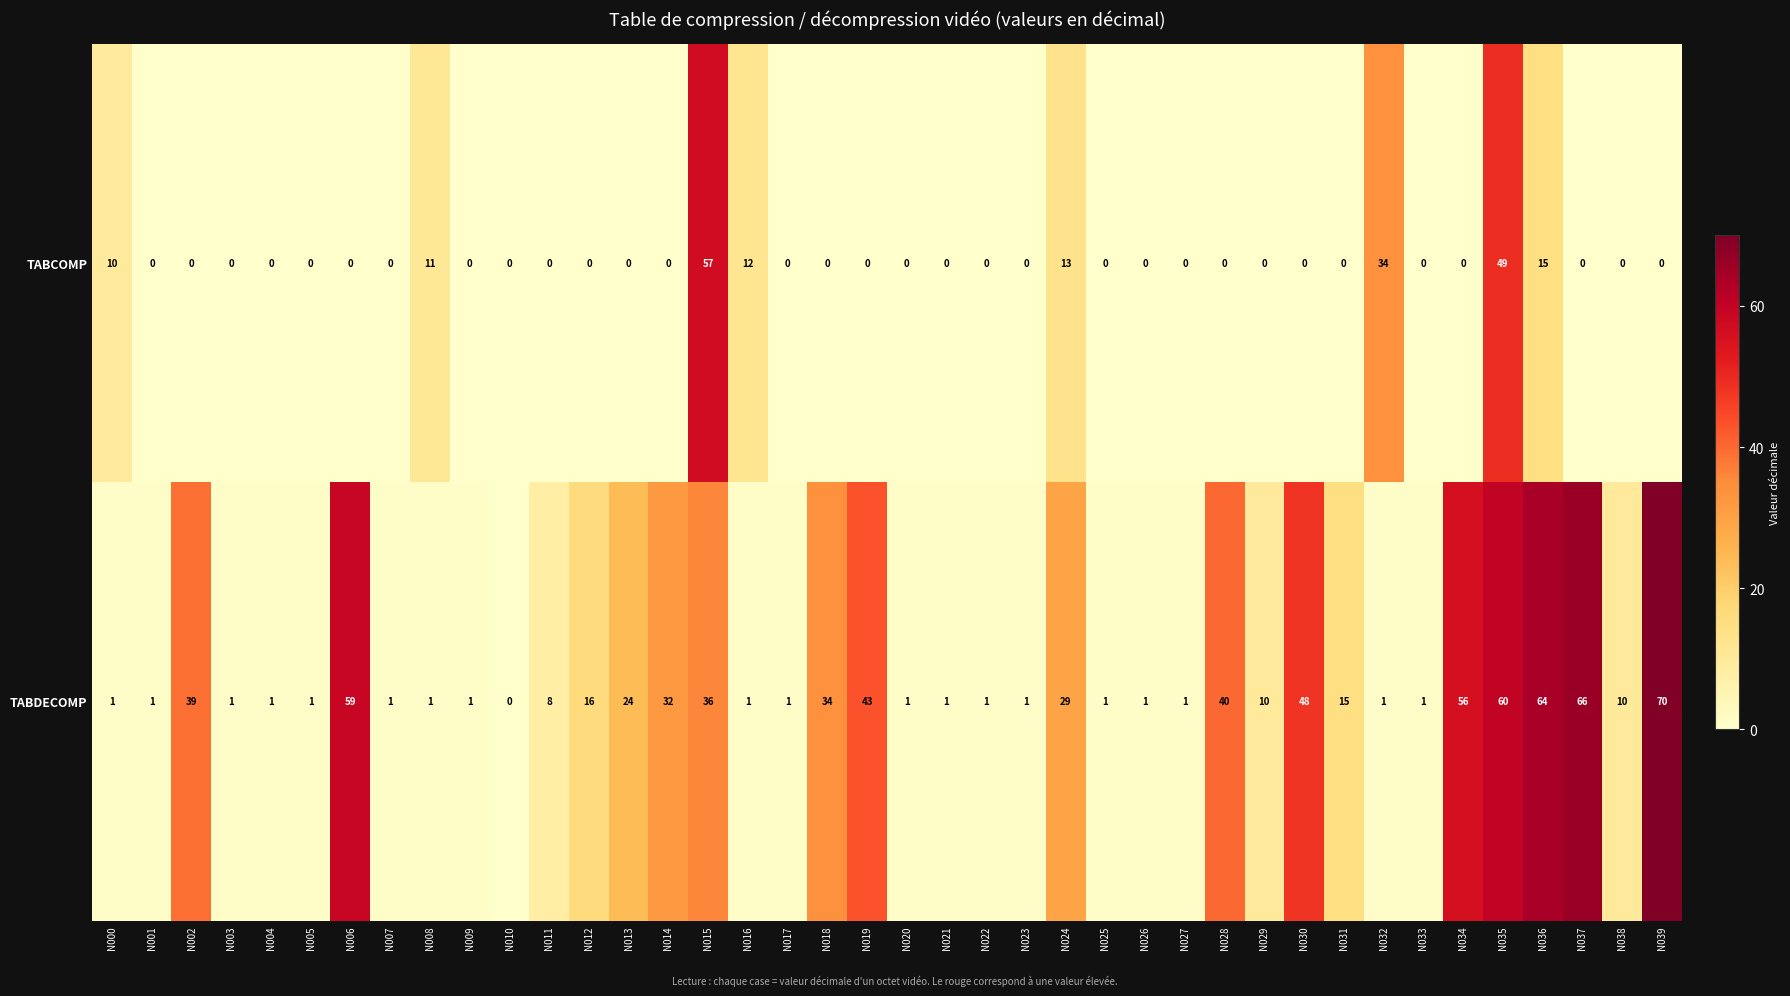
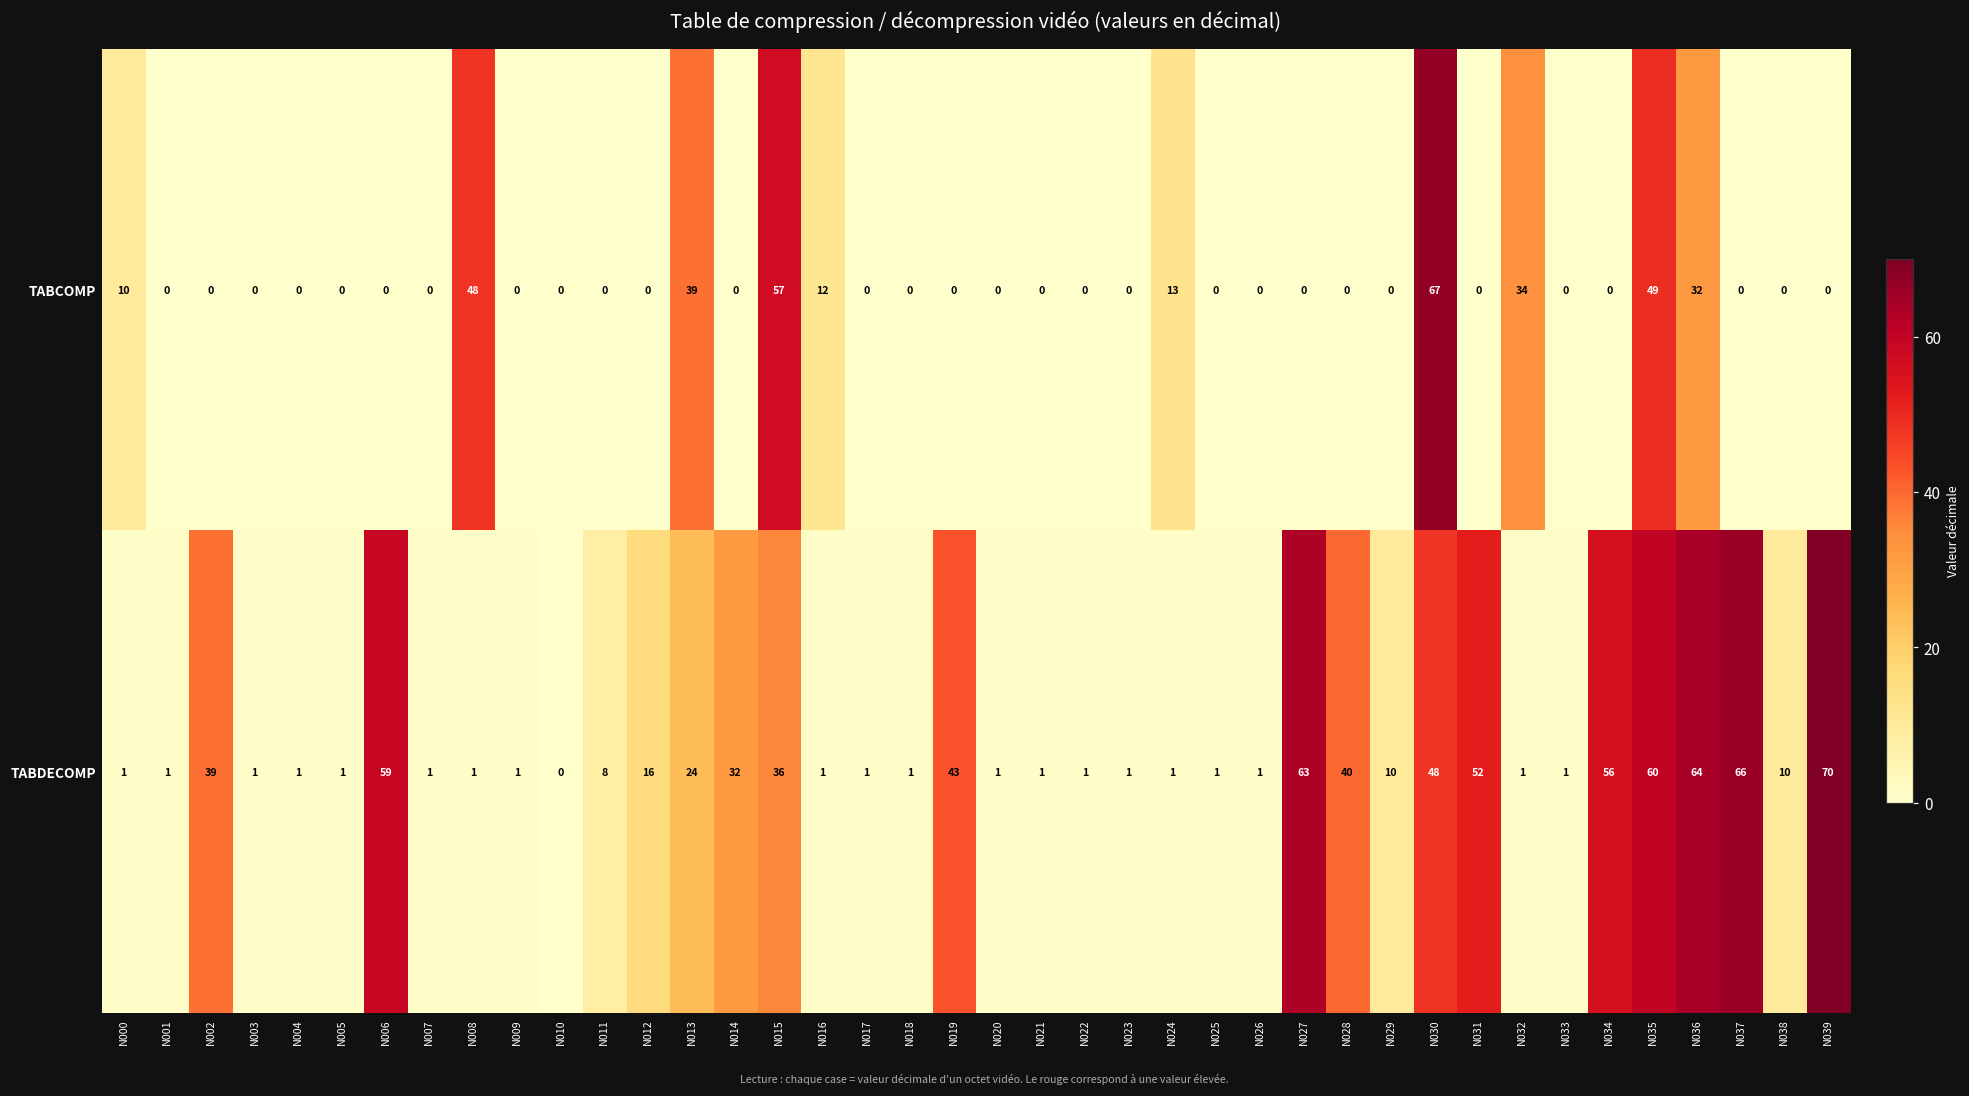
  {
    "TABCOMP": {
      "N000": 10,
      "N001": 0,
      "N002": 0,
      "N003": 0,
      "N004": 0,
      "N005": 0,
      "N006": 0,
      "N007": 0,
-     "N008": 11,
+     "N008": 48,
      "N009": 0,
      "N010": 0,
      "N011": 0,
      "N012": 0,
-     "N013": 0,
+     "N013": 39,
      "N014": 0,
      "N015": 57,
      "N016": 12,
      "N017": 0,
      "N018": 0,
      "N019": 0,
      "N020": 0,
      "N021": 0,
      "N022": 0,
      "N023": 0,
      "N024": 13,
      "N025": 0,
      "N026": 0,
      "N027": 0,
      "N028": 0,
      "N029": 0,
-     "N030": 0,
+     "N030": 67,
      "N031": 0,
      "N032": 34,
      "N033": 0,
      "N034": 0,
      "N035": 49,
-     "N036": 15,
+     "N036": 32,
      "N037": 0,
      "N038": 0,
      "N039": 0
    },
    "TABDECOMP": {
      "N000": 1,
      "N001": 1,
      "N002": 39,
      "N003": 1,
      "N004": 1,
      "N005": 1,
      "N006": 59,
      "N007": 1,
      "N008": 1,
      "N009": 1,
      "N010": 0,
      "N011": 8,
      "N012": 16,
      "N013": 24,
      "N014": 32,
      "N015": 36,
      "N016": 1,
      "N017": 1,
-     "N018": 34,
+     "N018": 1,
      "N019": 43,
      "N020": 1,
      "N021": 1,
      "N022": 1,
      "N023": 1,
-     "N024": 29,
+     "N024": 1,
      "N025": 1,
      "N026": 1,
-     "N027": 1,
+     "N027": 63,
      "N028": 40,
      "N029": 10,
      "N030": 48,
-     "N031": 15,
+     "N031": 52,
      "N032": 1,
      "N033": 1,
      "N034": 56,
      "N035": 60,
      "N036": 64,
      "N037": 66,
      "N038": 10,
      "N039": 70
    }
  }
